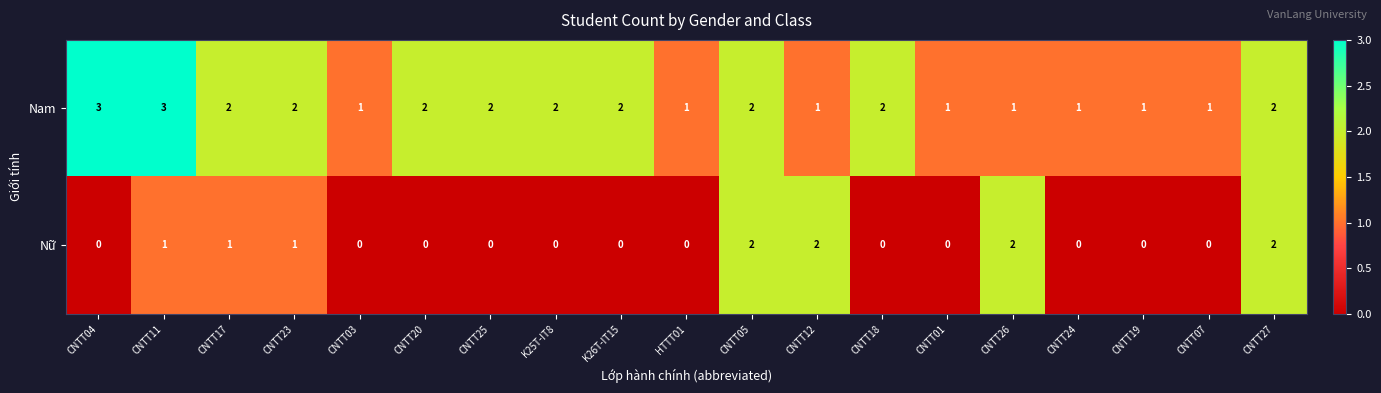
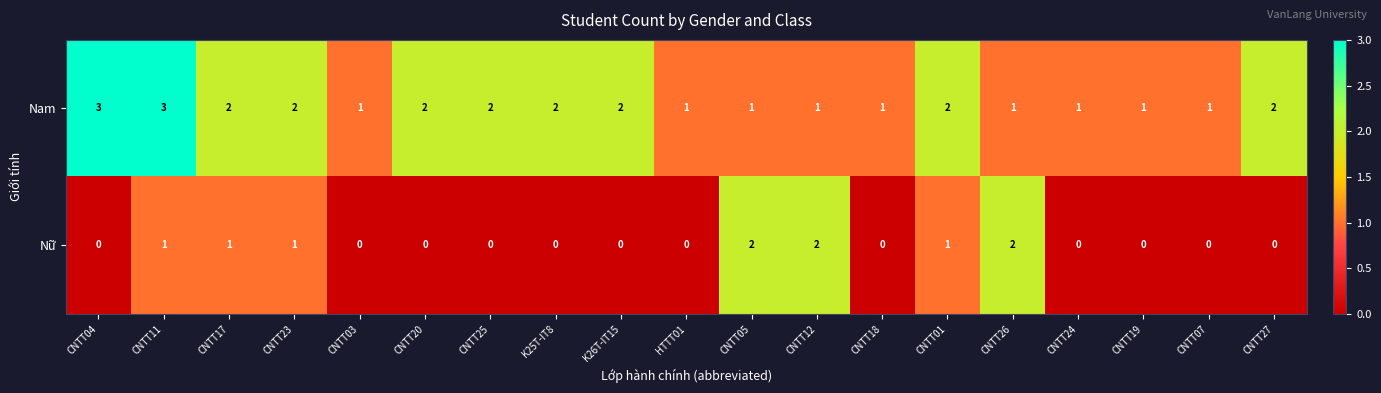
  {
    "Nam": {
      "CNTT04": 3,
      "CNTT11": 3,
      "CNTT17": 2,
      "CNTT23": 2,
      "CNTT03": 1,
      "CNTT20": 2,
      "CNTT25": 2,
      "K25T-IT8": 2,
      "K26T-IT15": 2,
      "HTTT01": 1,
-     "CNTT05": 2,
+     "CNTT05": 1,
      "CNTT12": 1,
-     "CNTT18": 2,
-     "CNTT01": 1,
+     "CNTT18": 1,
+     "CNTT01": 2,
      "CNTT26": 1,
      "CNTT24": 1,
      "CNTT19": 1,
      "CNTT07": 1,
      "CNTT27": 2
    },
    "Nữ": {
      "CNTT04": 0,
      "CNTT11": 1,
      "CNTT17": 1,
      "CNTT23": 1,
      "CNTT03": 0,
      "CNTT20": 0,
      "CNTT25": 0,
      "K25T-IT8": 0,
      "K26T-IT15": 0,
      "HTTT01": 0,
      "CNTT05": 2,
      "CNTT12": 2,
      "CNTT18": 0,
-     "CNTT01": 0,
+     "CNTT01": 1,
      "CNTT26": 2,
      "CNTT24": 0,
      "CNTT19": 0,
      "CNTT07": 0,
-     "CNTT27": 2
+     "CNTT27": 0
    }
  }
